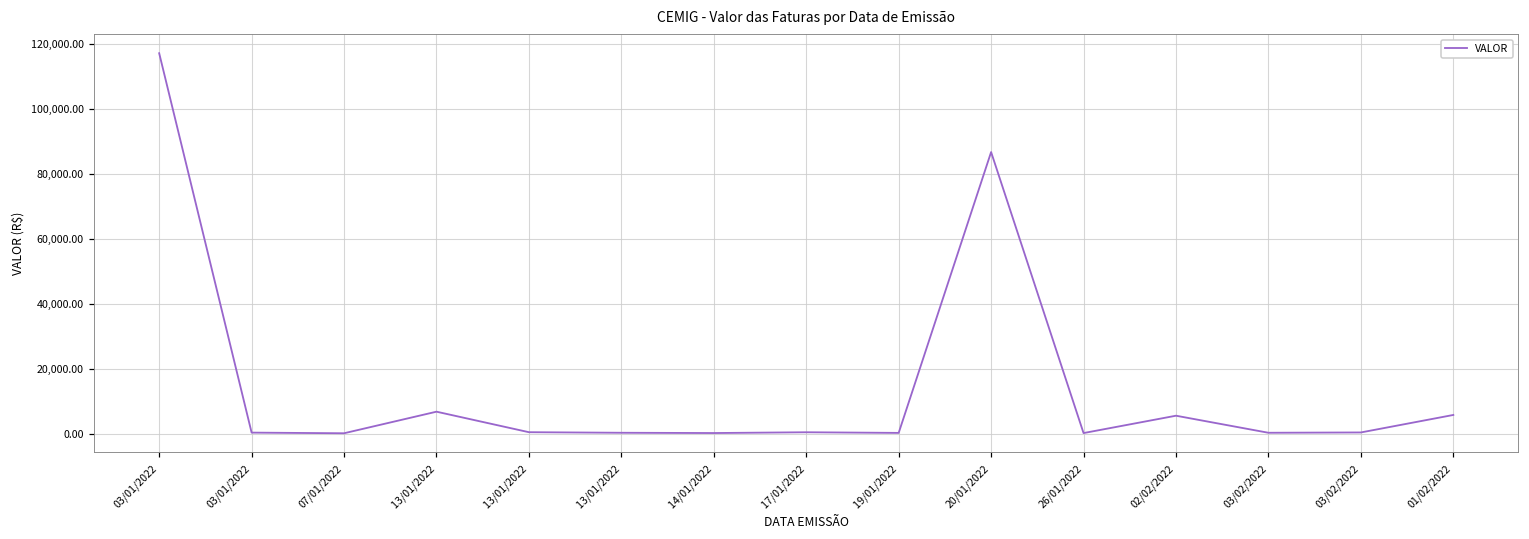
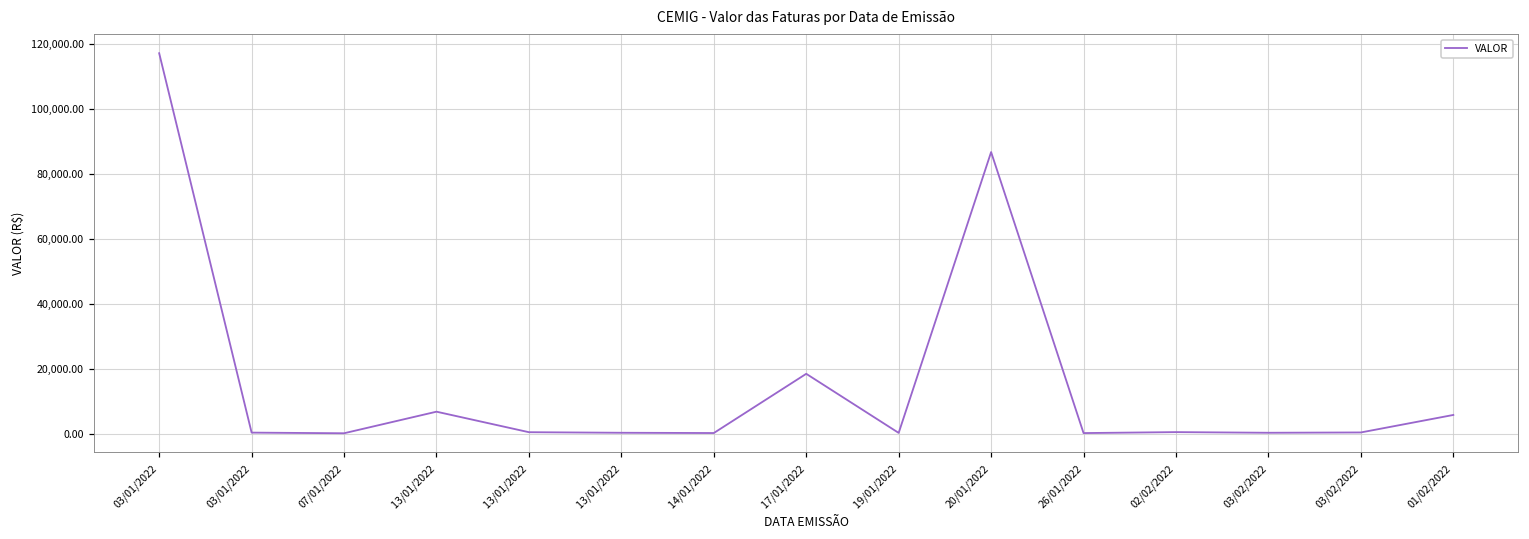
  {
    "07/01/2022": "0",
    "14/01/2022": "0",
-   "17/01/2022": "0",
+   "17/01/2022": "18,000",
    "19/01/2022": "0",
    "20/01/2022": "87,000",
    "26/01/2022": "0",
-   "02/02/2022": "6,000",
+   "02/02/2022": "1,000",
    "01/02/2022": "6,000"
  }
